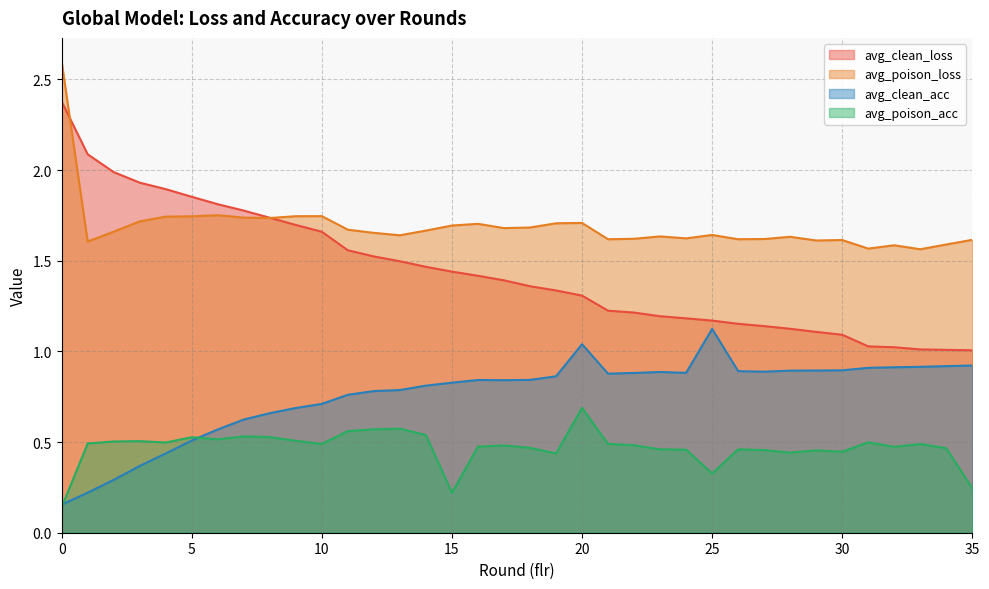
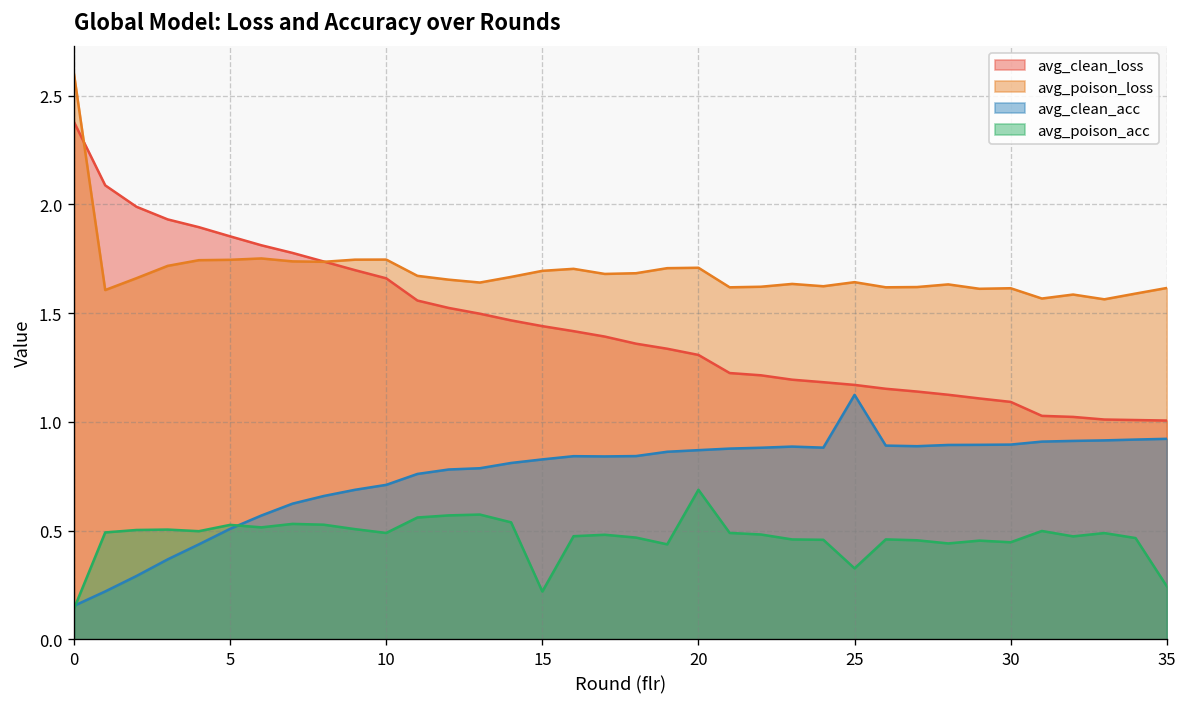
  {
    "avg_clean_acc": {
      "5": 0.51,
      "10": 0.71,
      "15": 0.83,
-     "20": 1.04,
+     "20": 0.87,
      "25": 1.12,
      "30": 0.90,
      "35": 0.92
    },
    "avg_poison_acc": {
      "5": 0.53,
      "10": 0.49,
      "15": 0.22,
      "20": 0.69,
      "25": 0.33,
      "30": 0.45,
      "35": 0.24
    }
  }
